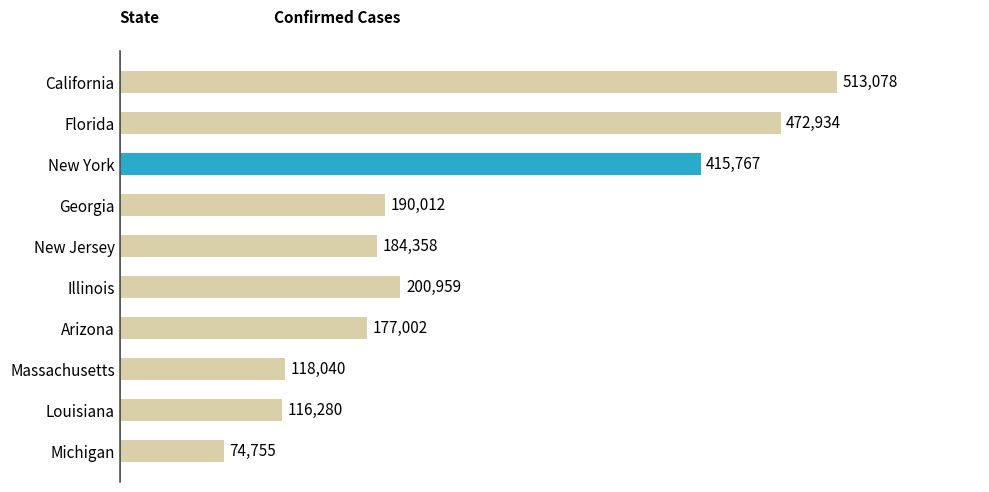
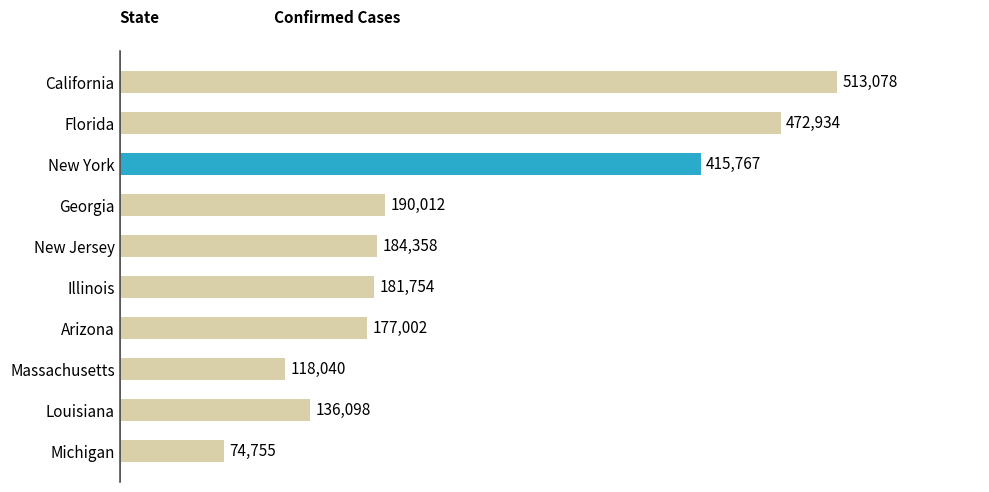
  {
    "California": "513,078",
    "Florida": "472,934",
    "New York": "415,767",
    "Georgia": "190,012",
    "New Jersey": "184,358",
-   "Illinois": "200,959",
+   "Illinois": "181,754",
    "Arizona": "177,002",
    "Massachusetts": "118,040",
-   "Louisiana": "116,280",
+   "Louisiana": "136,098",
    "Michigan": "74,755"
  }
